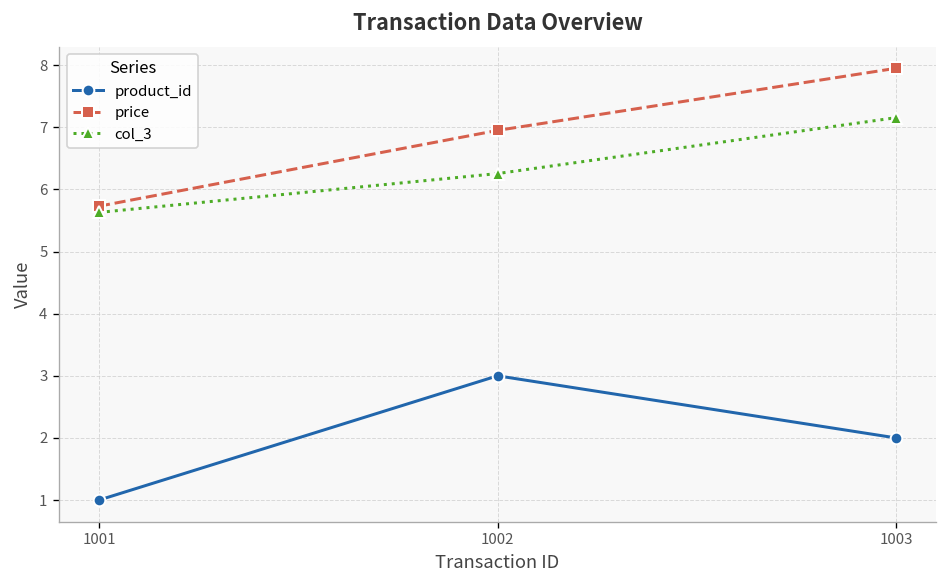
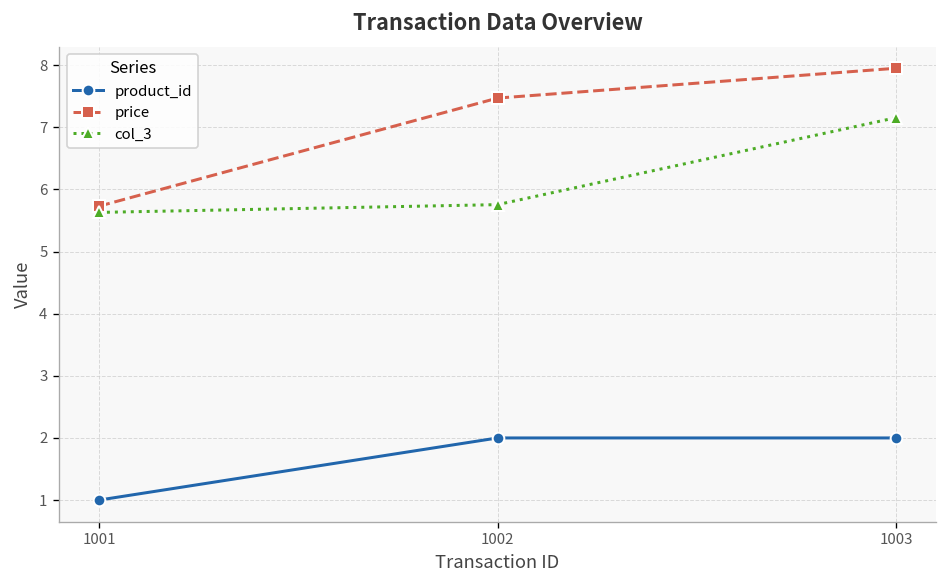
  {
    "product_id": {
      "1001": 1,
-     "1002": 3,
+     "1002": 2,
      "1003": 2
    },
    "price": {
      "1001": 5.7,
-     "1002": 7.0,
+     "1002": 7.5,
      "1003": 8.0
    },
    "col_3": {
      "1001": 5.6,
-     "1002": 6.3,
+     "1002": 5.8,
      "1003": 7.2
    }
  }
